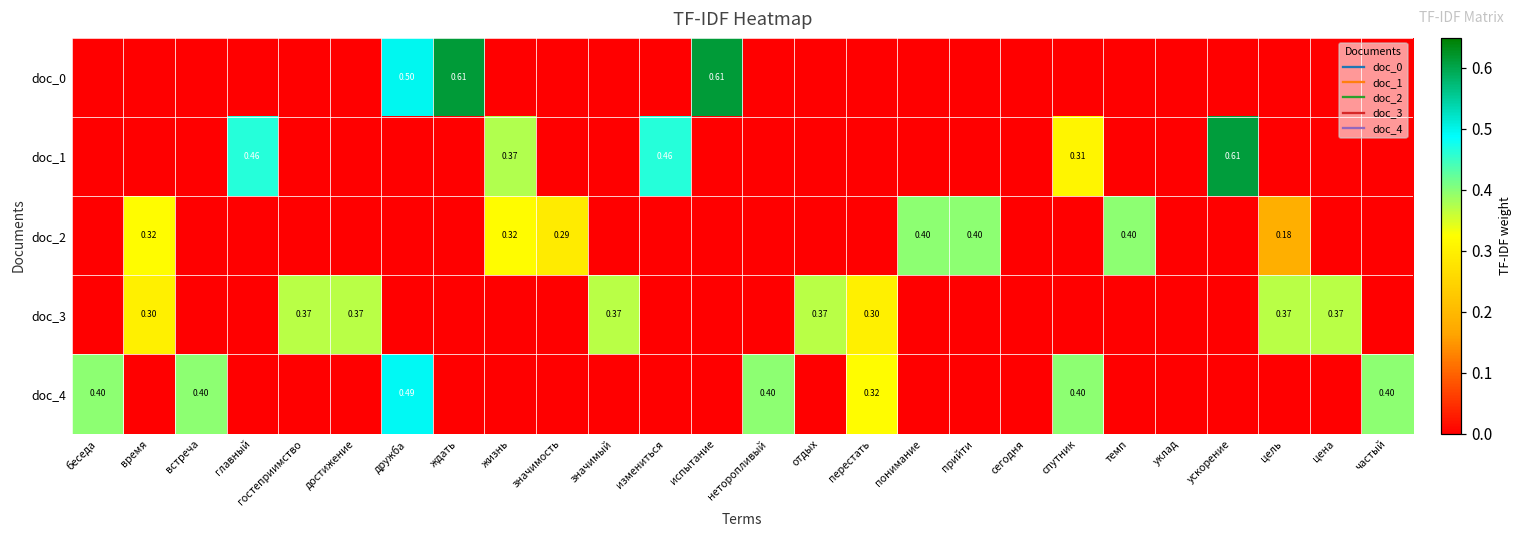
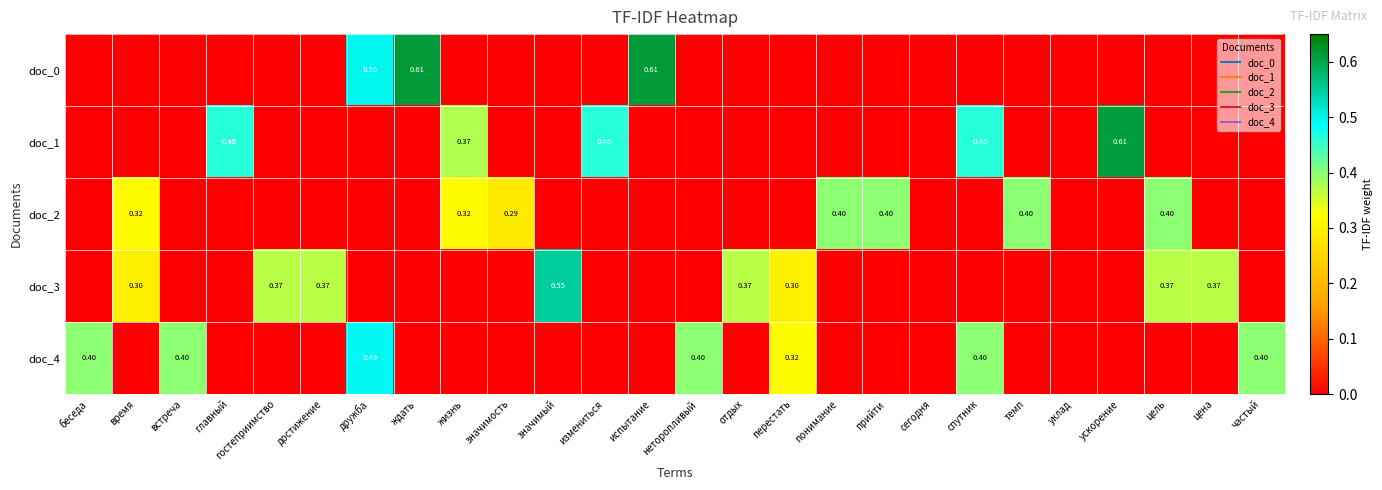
  {
    "doc_0": {
      "дружба": 0.50,
      "ждать": 0.61,
      "испытание": 0.61
    },
    "doc_1": {
      "главный": 0.46,
      "жизнь": 0.37,
      "измениться": 0.46,
-     "спутник": 0.31,
+     "спутник": 0.46,
      "ускорение": 0.61
    },
    "doc_2": {
      "время": 0.32,
      "жизнь": 0.32,
      "значимость": 0.29,
      "понимание": 0.40,
      "прийти": 0.40,
      "темп": 0.40,
-     "цель": 0.18
+     "цель": 0.40
    },
    "doc_3": {
      "время": 0.30,
      "гостеприимство": 0.37,
      "достижение": 0.37,
-     "значимый": 0.37,
+     "значимый": 0.55,
      "отдых": 0.37,
      "перестать": 0.30,
      "цель": 0.37,
      "цена": 0.37
    },
    "doc_4": {
      "беседа": 0.40,
      "встреча": 0.40,
      "дружба": 0.49,
      "неторопливый": 0.40,
      "перестать": 0.32,
      "спутник": 0.40,
      "частый": 0.40
    }
  }
